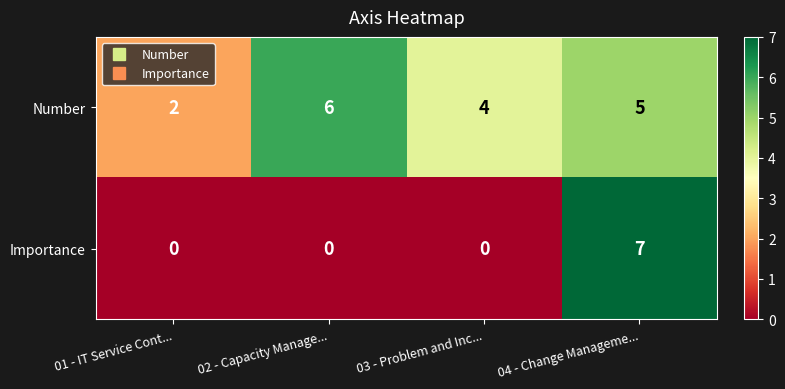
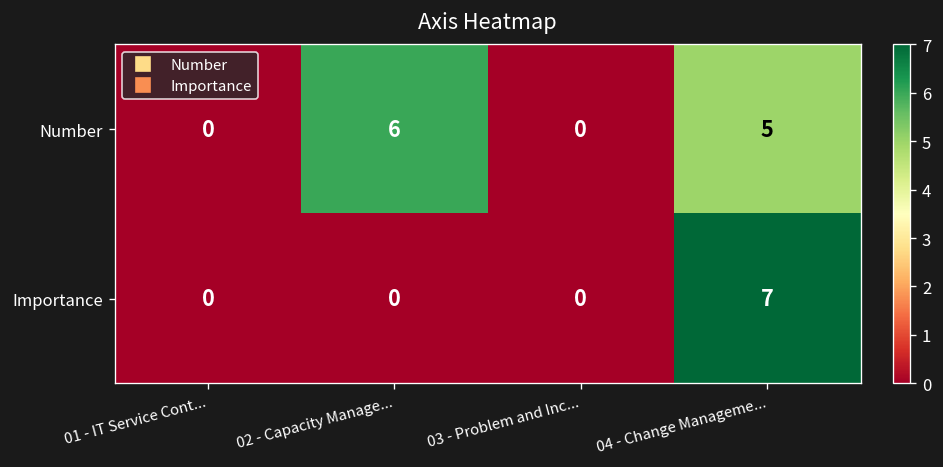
  {
    "Number": {
-     "01 - IT Service Cont...": 2,
+     "01 - IT Service Cont...": 0,
      "02 - Capacity Manage...": 6,
-     "03 - Problem and Inc...": 4,
+     "03 - Problem and Inc...": 0,
      "04 - Change Manageme...": 5
    },
    "Importance": {
      "01 - IT Service Cont...": 0,
      "02 - Capacity Manage...": 0,
      "03 - Problem and Inc...": 0,
      "04 - Change Manageme...": 7
    }
  }
